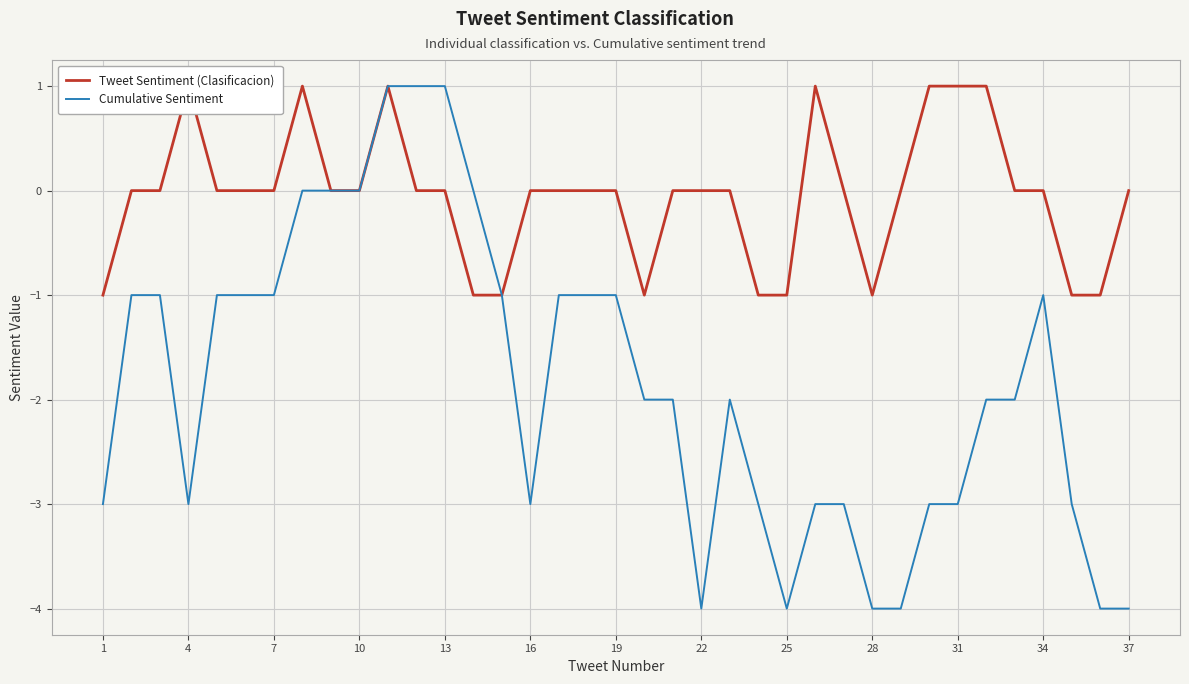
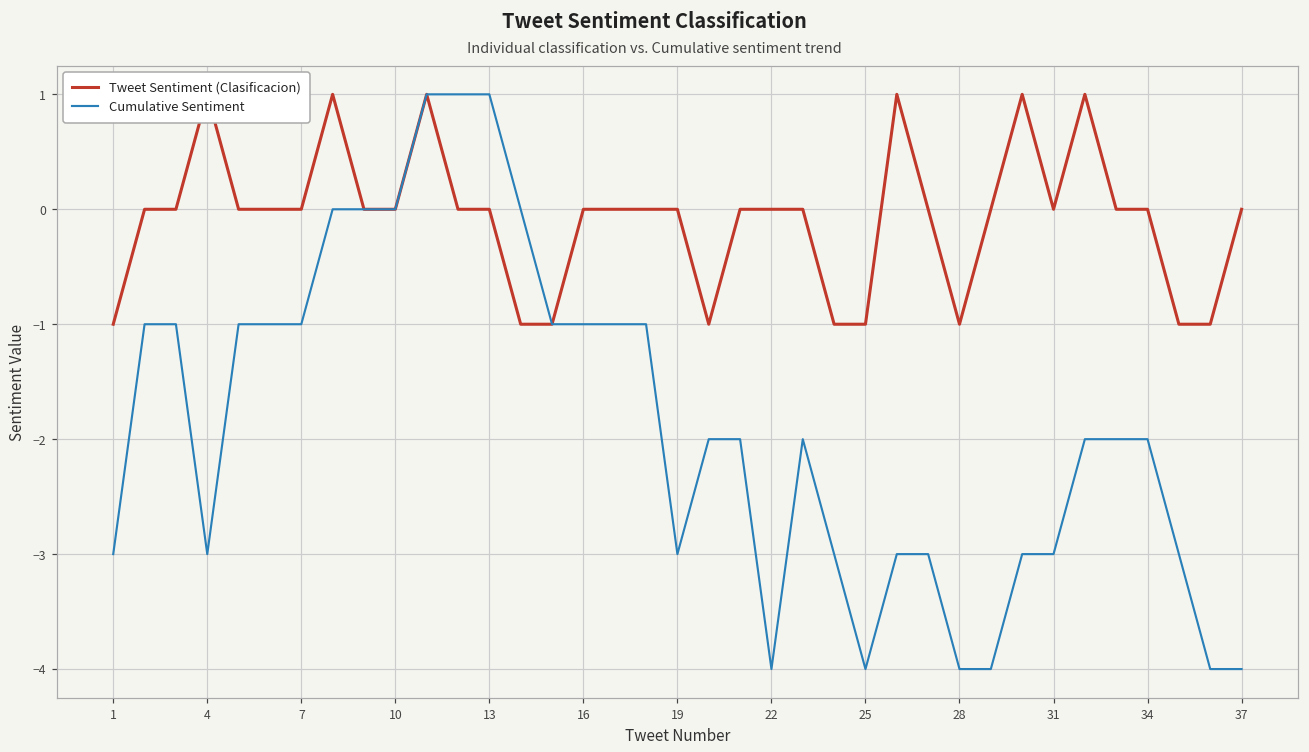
  {
    "Tweet Sentiment (Clasificacion)": {
      "1": -1,
      "7": 0,
      "13": 0,
      "16": 0,
      "19": 0,
      "22": 0,
      "25": -1,
      "28": -1,
-     "31": 1,
+     "31": 0,
      "34": 0,
      "37": 0
    },
    "Cumulative Sentiment": {
      "1": -3,
      "4": -3,
      "7": -1,
      "13": 1,
-     "16": -3,
-     "19": -1,
+     "16": -1,
+     "19": -3,
      "22": -4,
      "25": -4,
      "28": -4,
      "31": -3,
-     "34": -1,
+     "34": -2,
      "37": -4
    }
  }
